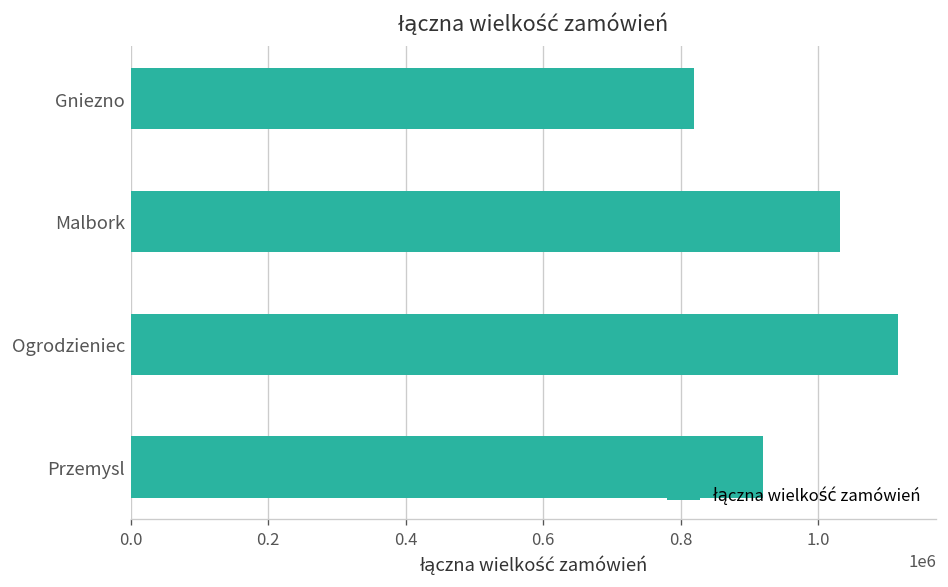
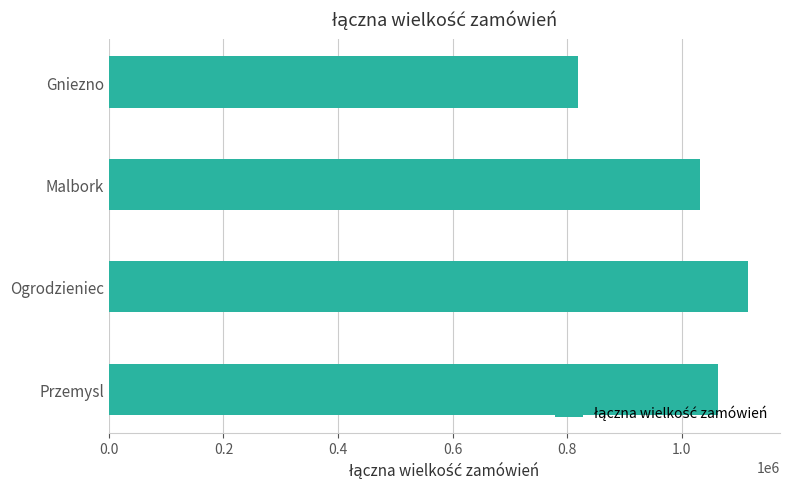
  {
    "Gniezno": 820000,
    "Malbork": 1030000,
    "Ogrodzieniec": 1120000,
-   "Przemysl": 920000
+   "Przemysl": 1060000
  }
